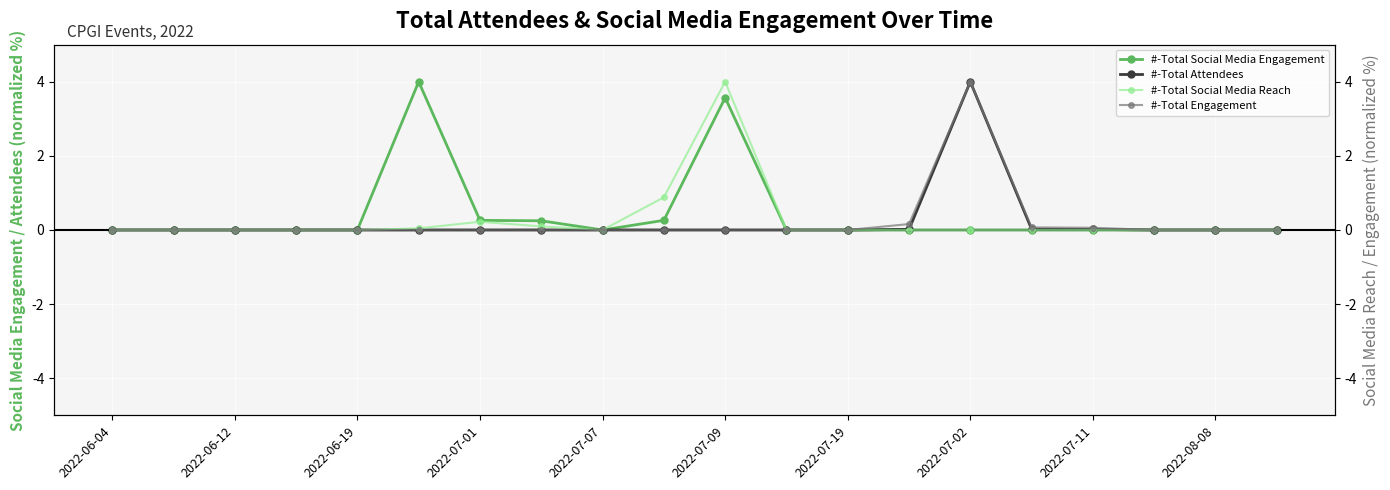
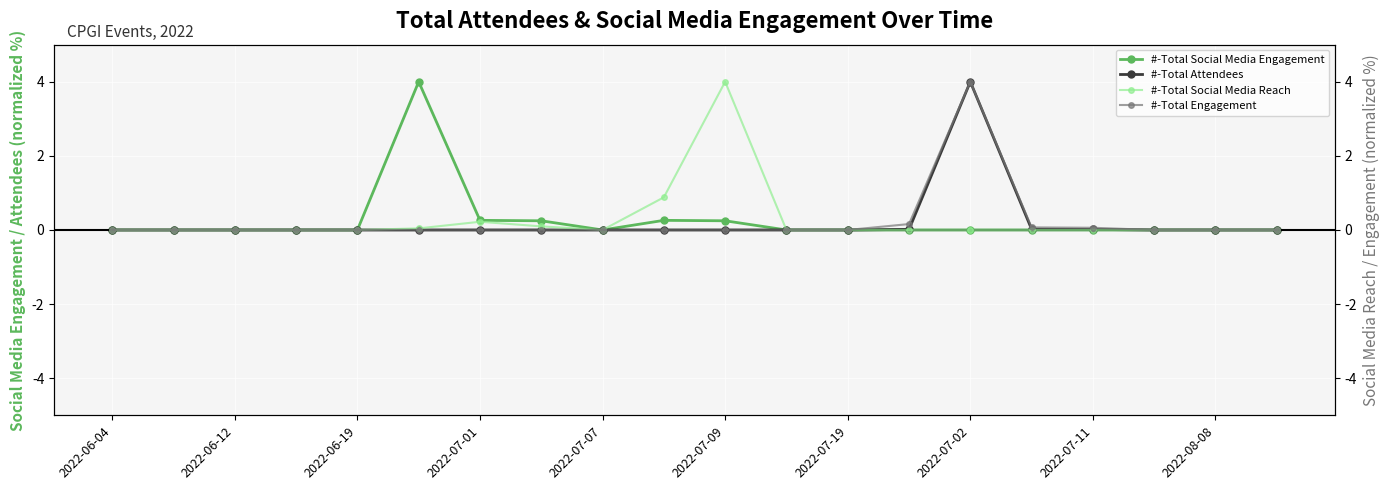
  {
    "#-Total Social Media Engagement": {
      "2022-07-01": 0.3,
-     "2022-07-09": 3.6,
+     "2022-07-09": 0.2,
      "2022-07-02": 0.0
    },
    "#-Total Attendees": {
      "2022-07-01": 0.0,
      "2022-07-09": 0.0,
      "2022-07-02": 4.0
    },
    "#-Total Social Media Reach": {
      "2022-07-01": 0.2,
      "2022-07-09": 4.0,
      "2022-07-02": 0.0
    },
    "#-Total Engagement": {
      "2022-07-01": 0.0,
      "2022-07-09": 0.0,
      "2022-07-02": 4.0
    }
  }
